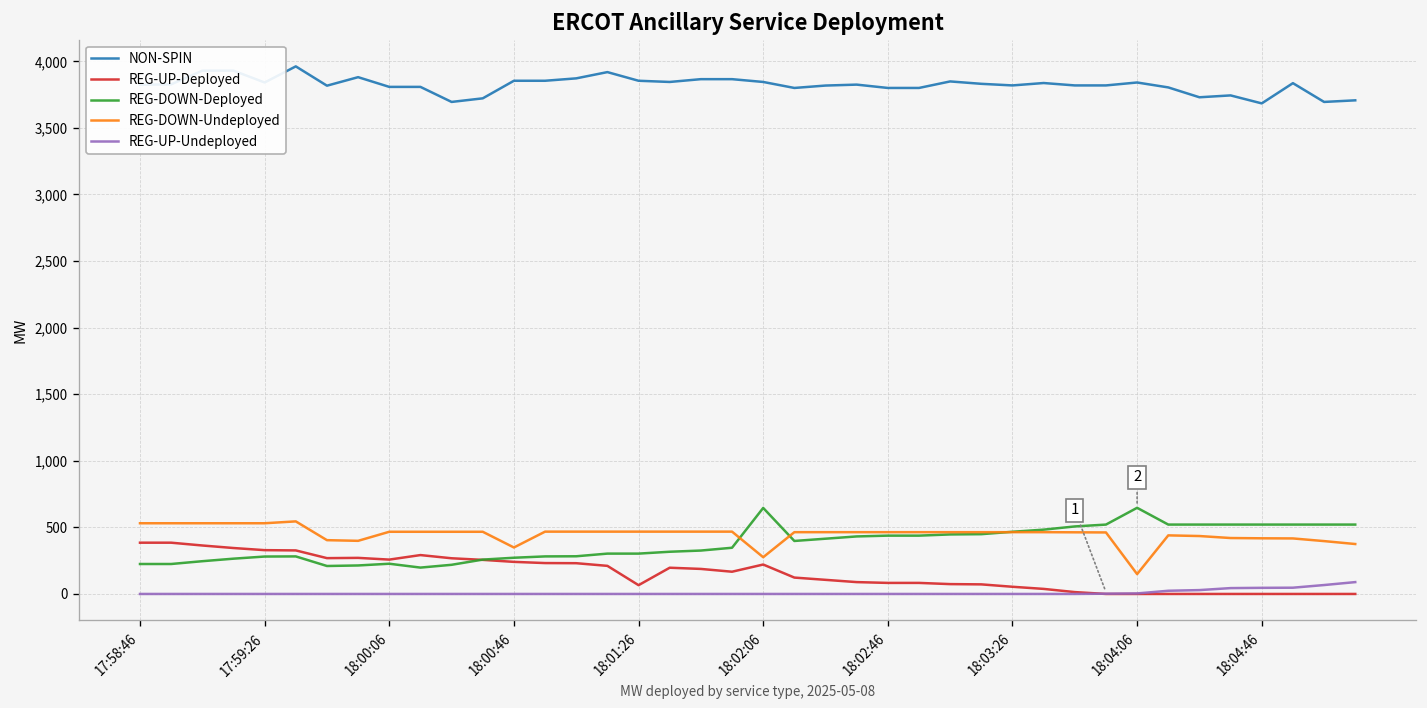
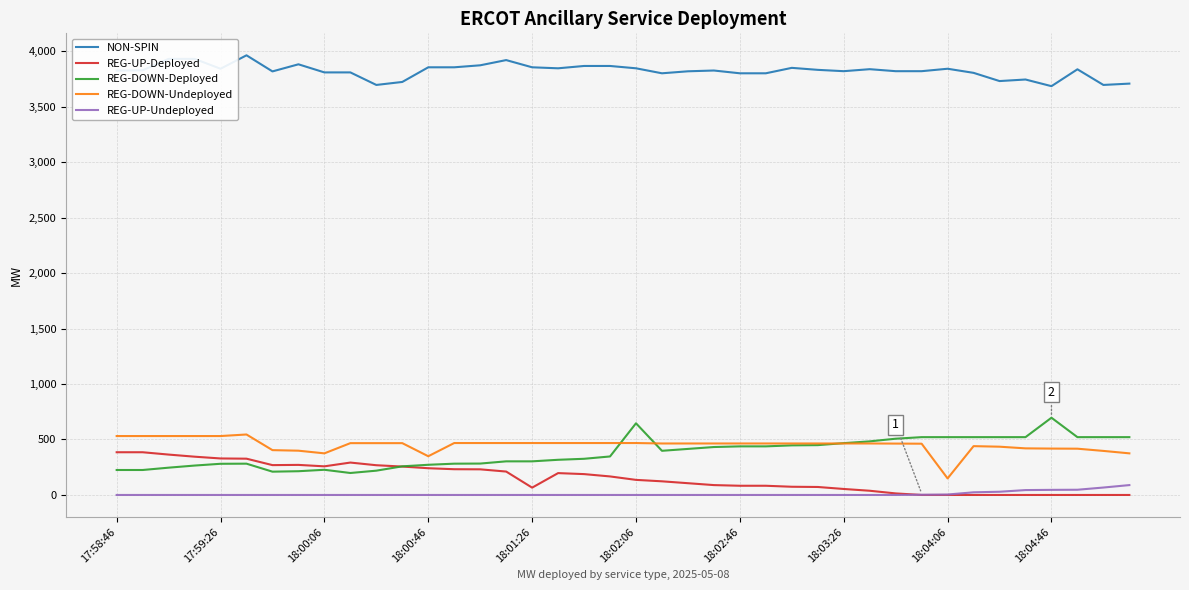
  {
    "NON-SPIN": {
      "18:00:06": "3,810",
      "18:00:46": "3,850",
      "18:01:26": "3,850",
      "18:02:06": "3,850",
      "18:02:46": "3,800",
      "18:03:26": "3,820",
      "18:04:06": "3,840",
      "18:04:46": "3,680"
    },
    "REG-UP-Deployed": {
      "17:58:46": "390",
      "17:59:26": "330",
      "18:00:06": "260",
      "18:00:46": "240",
      "18:01:26": "70",
-     "18:02:06": "220",
+     "18:02:06": "140",
      "18:02:46": "80",
      "18:03:26": "50",
      "18:04:46": "0"
    },
    "REG-DOWN-Deployed": {
      "17:58:46": "230",
      "17:59:26": "280",
      "18:00:06": "230",
      "18:00:46": "270",
      "18:01:26": "300",
      "18:02:06": "650",
      "18:02:46": "440",
-     "18:04:06": "650",
-     "18:04:46": "520"
+     "18:04:06": "520",
+     "18:04:46": "700"
    },
    "REG-DOWN-Undeployed": {
      "17:58:46": "530",
      "17:59:26": "530",
-     "18:00:06": "470",
+     "18:00:06": "380",
      "18:00:46": "350",
      "18:01:26": "470",
-     "18:02:06": "280",
+     "18:02:06": "470",
      "18:02:46": "460",
      "18:04:06": "150",
      "18:04:46": "420"
    },
    "REG-UP-Undeployed": {
      "17:58:46": "0",
      "17:59:26": "0",
      "18:00:06": "0",
      "18:00:46": "0",
      "18:01:26": "0",
      "18:02:06": "0",
      "18:02:46": "0",
      "18:03:26": "0",
      "18:04:46": "50"
    }
  }
